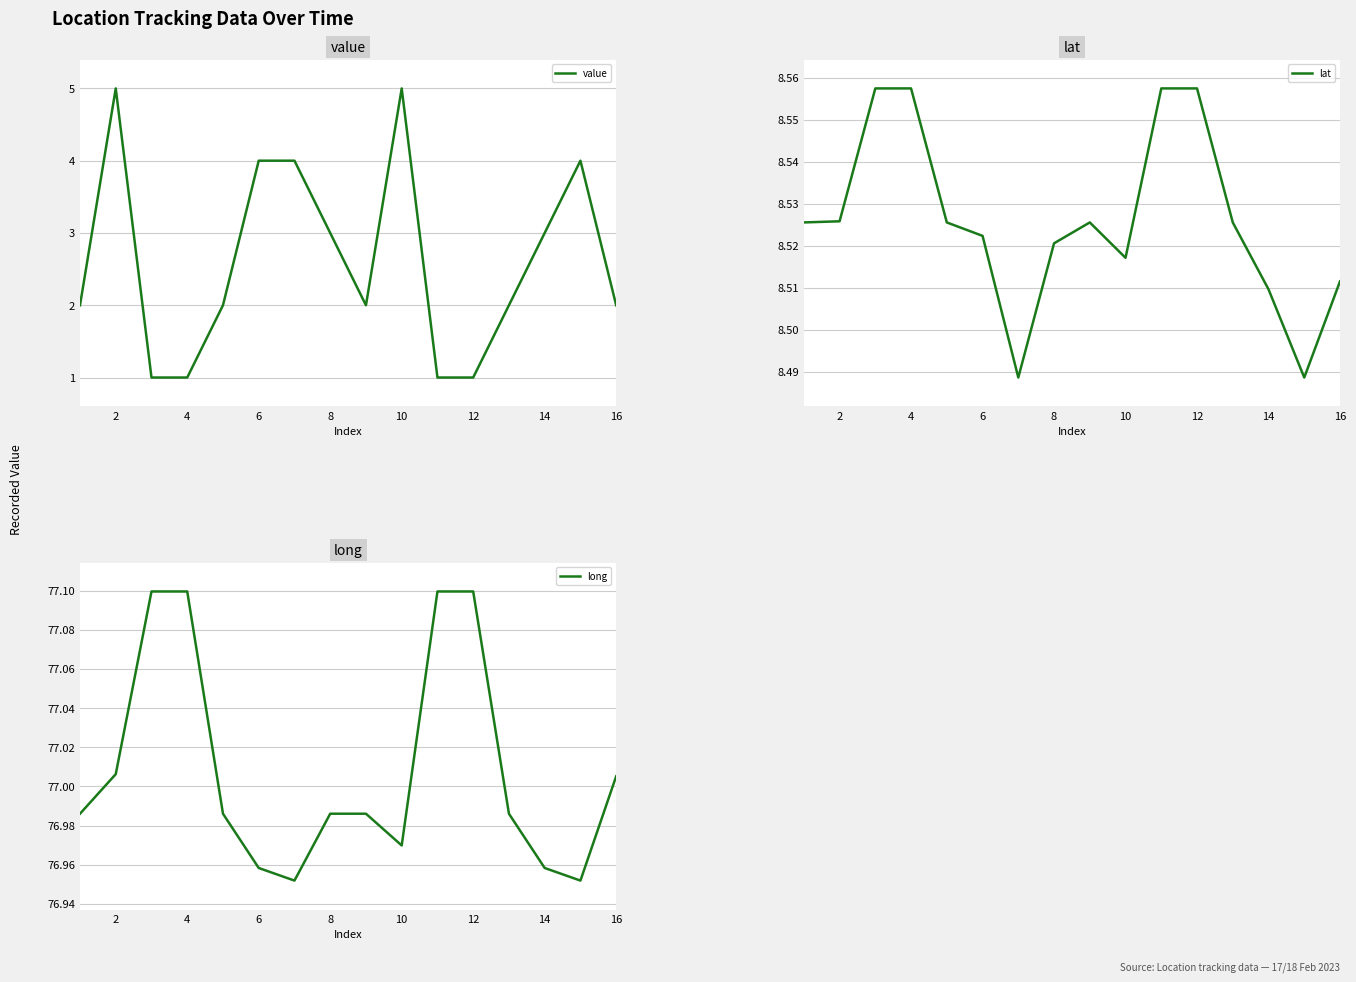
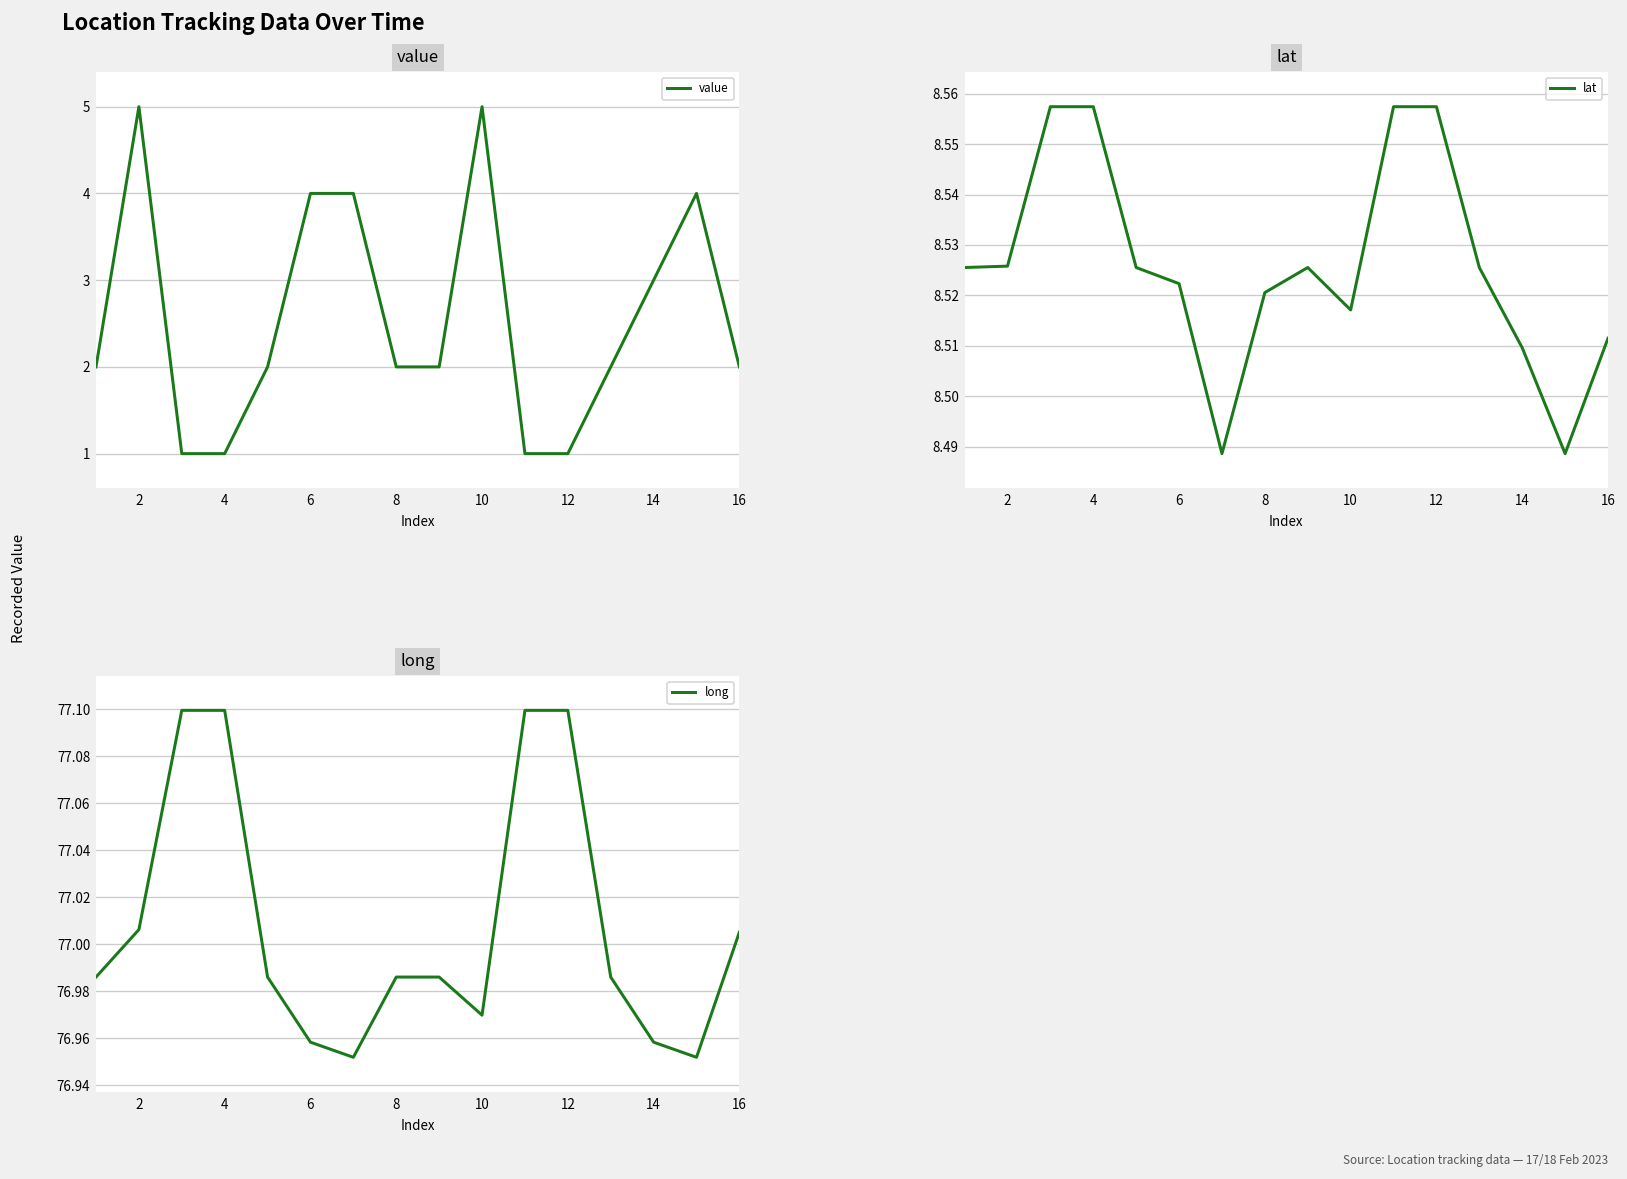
  {
    "value": {
      "2": 5,
      "4": 1,
      "6": 4,
-     "8": 3,
+     "8": 2,
      "10": 5,
      "12": 1,
      "14": 3,
      "16": 2
    },
    "lat": {
      "2": 8.526,
      "4": 8.557,
      "6": 8.522,
      "8": 8.521,
      "10": 8.517,
      "12": 8.557,
      "14": 8.510,
      "16": 8.512
    },
    "long": {
      "2": 77.006,
      "4": 77.100,
      "6": 76.958,
      "8": 76.986,
      "10": 76.970,
      "12": 77.100,
      "14": 76.958,
      "16": 77.005
    }
  }
